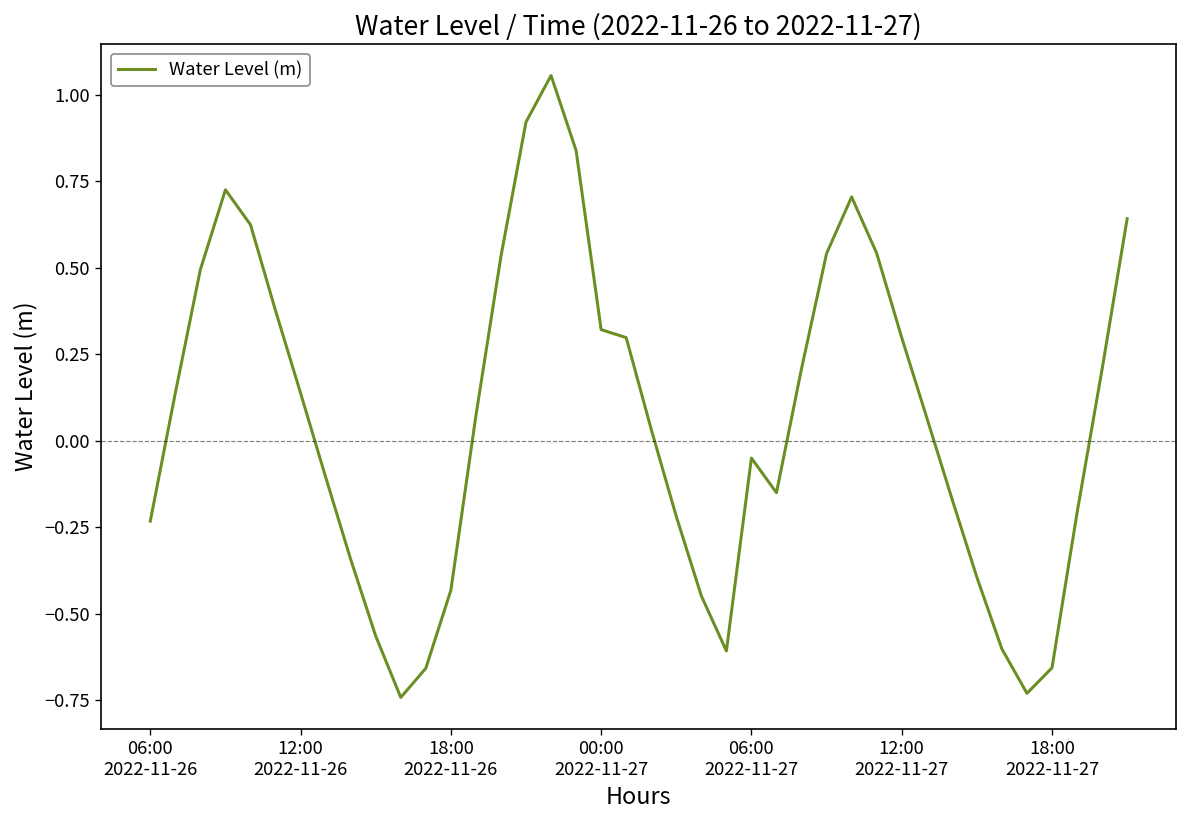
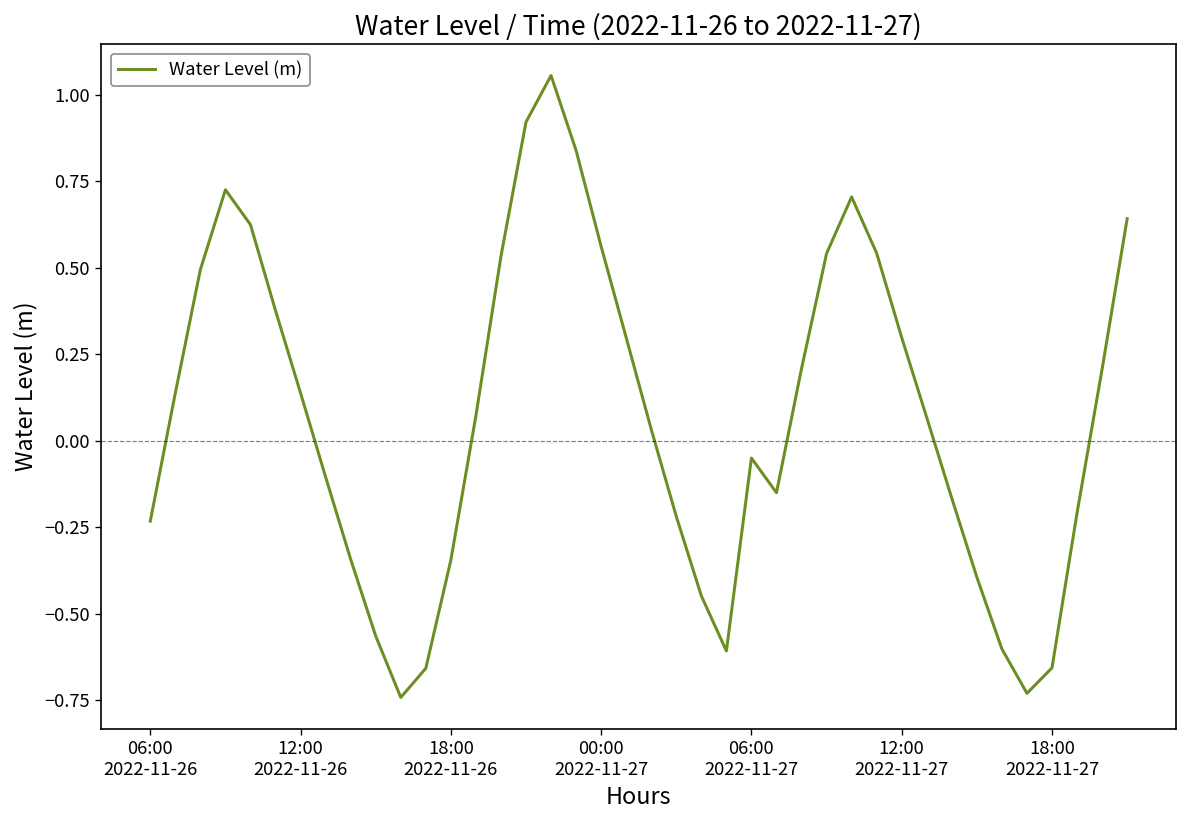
  {
    "06:00 2022-11-26": -0.23,
    "12:00 2022-11-26": 0.14,
-   "18:00 2022-11-26": -0.43,
-   "00:00 2022-11-27": 0.32,
+   "18:00 2022-11-26": -0.34,
+   "00:00 2022-11-27": 0.56,
    "06:00 2022-11-27": -0.05,
    "12:00 2022-11-27": 0.30,
    "18:00 2022-11-27": -0.66
  }
